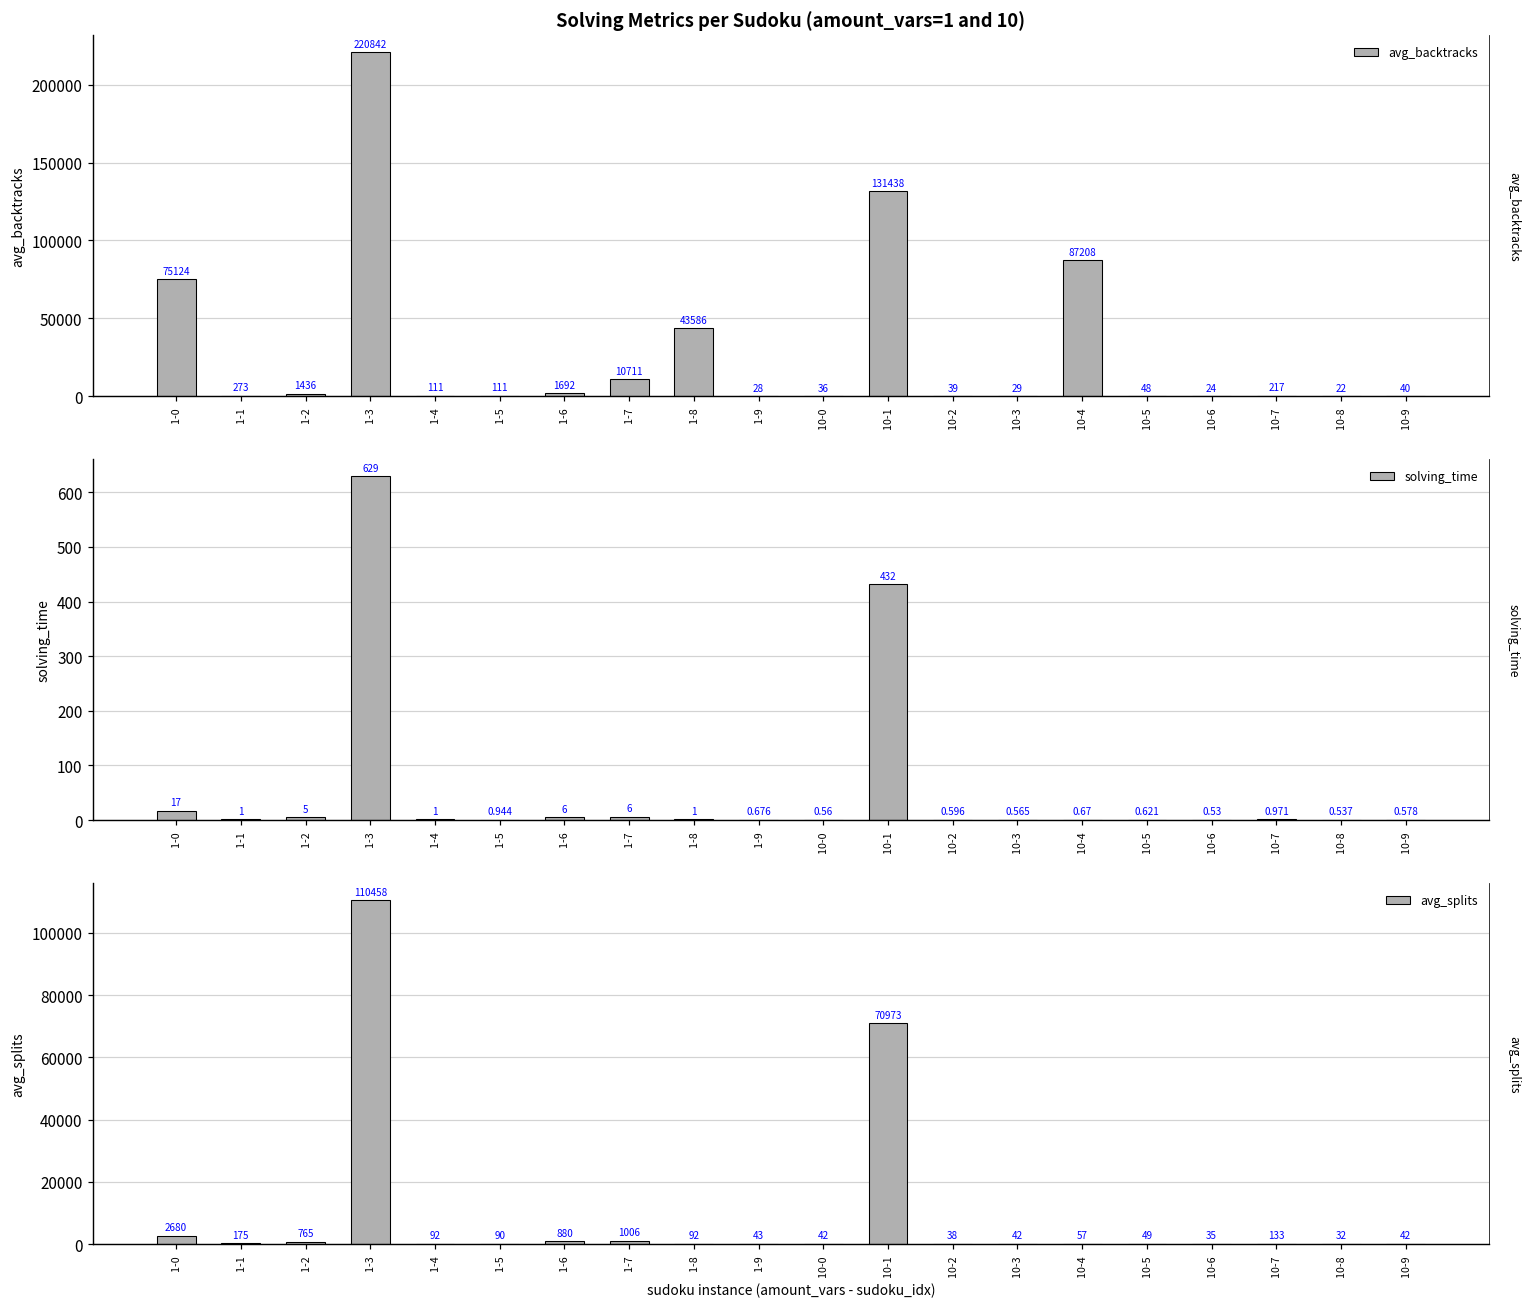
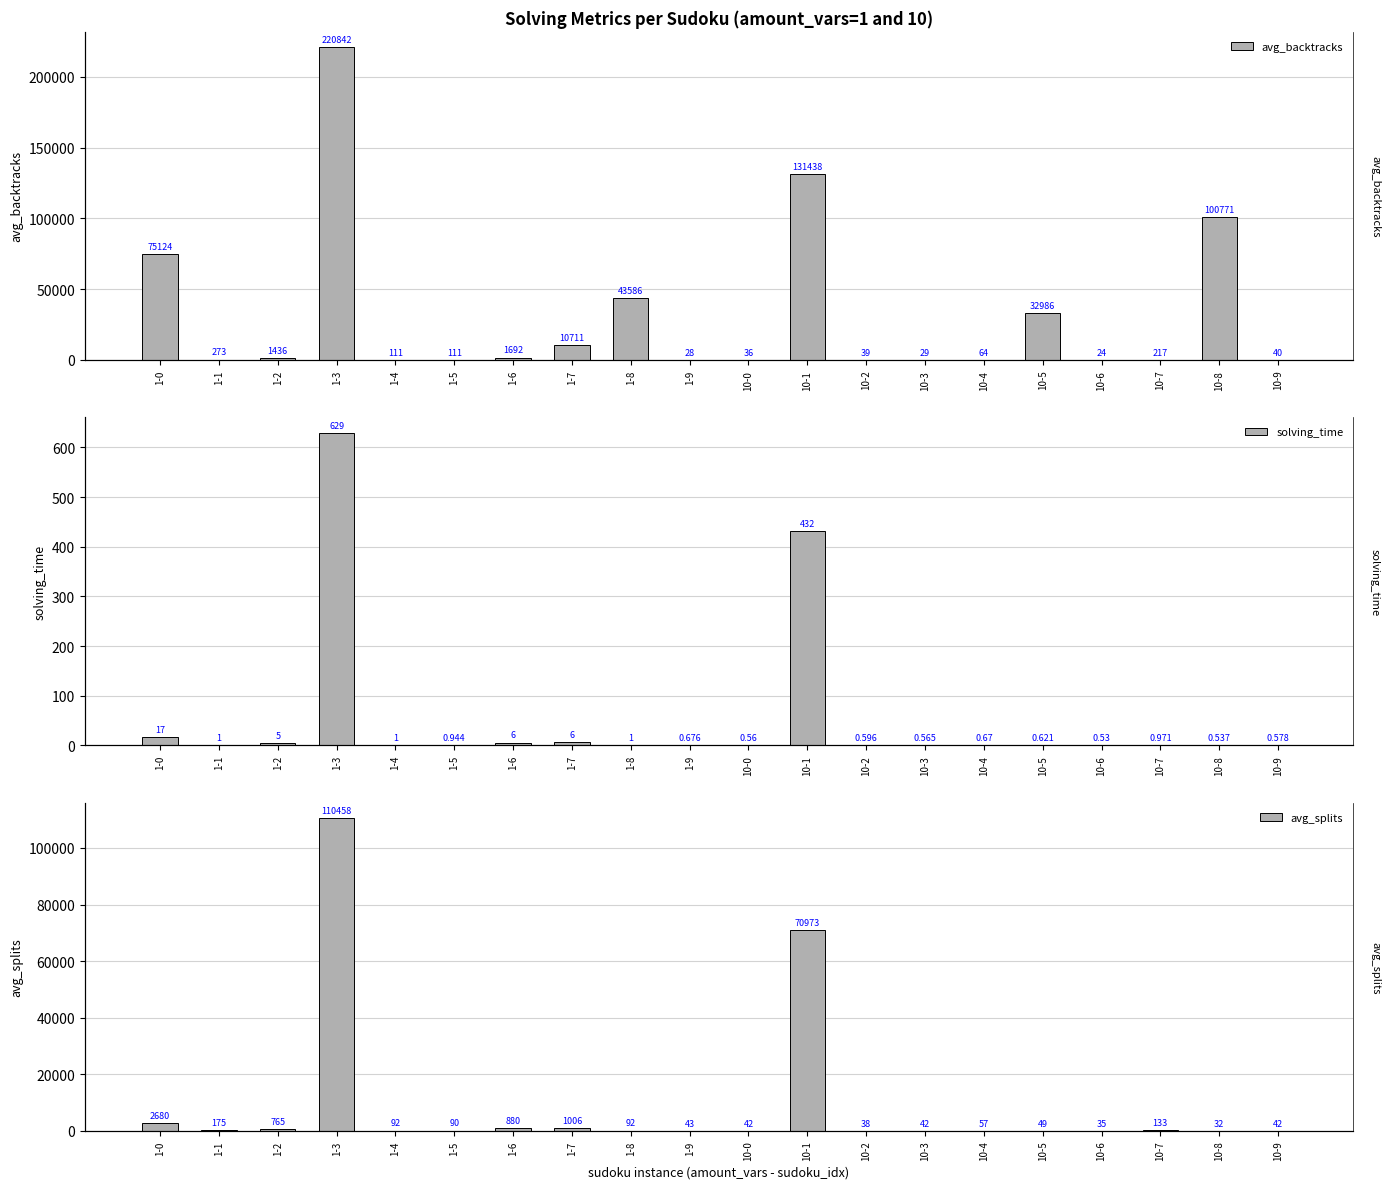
  {
    "Solving Metrics per Sudoku (amount_vars=1 and 10)": {
      "1-0": 75124,
      "1-1": 273,
      "1-2": 1436,
      "1-3": 220842,
      "1-4": 111,
      "1-5": 111,
      "1-6": 1692,
      "1-7": 10711,
      "1-8": 43586,
      "1-9": 28,
      "10-0": 36,
      "10-1": 131438,
      "10-2": 39,
      "10-3": 29,
-     "10-4": 87208,
-     "10-5": 48,
+     "10-4": 64,
+     "10-5": 32986,
      "10-6": 24,
      "10-7": 217,
-     "10-8": 22,
+     "10-8": 100771,
      "10-9": 40
    }
  }
